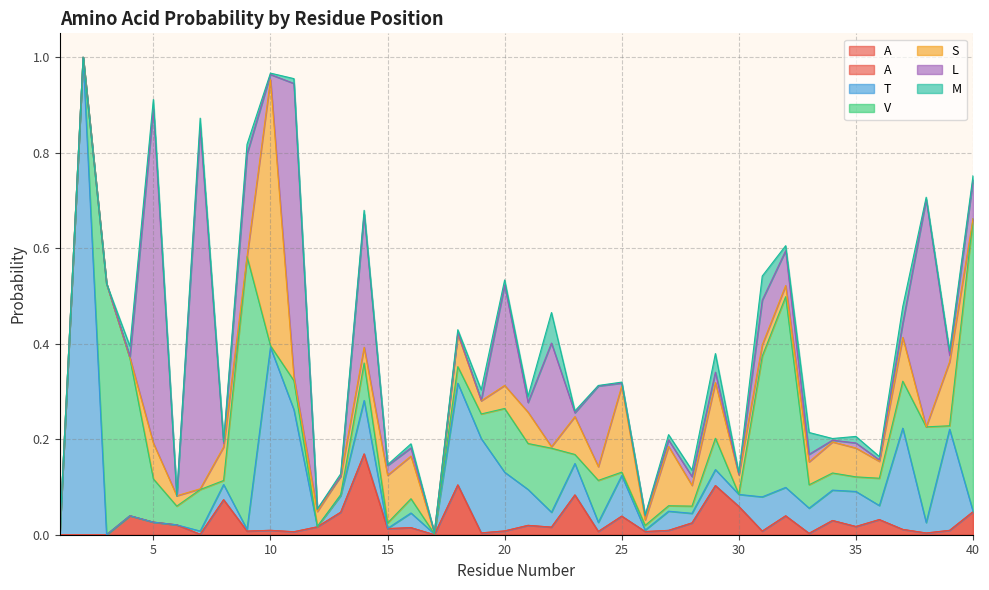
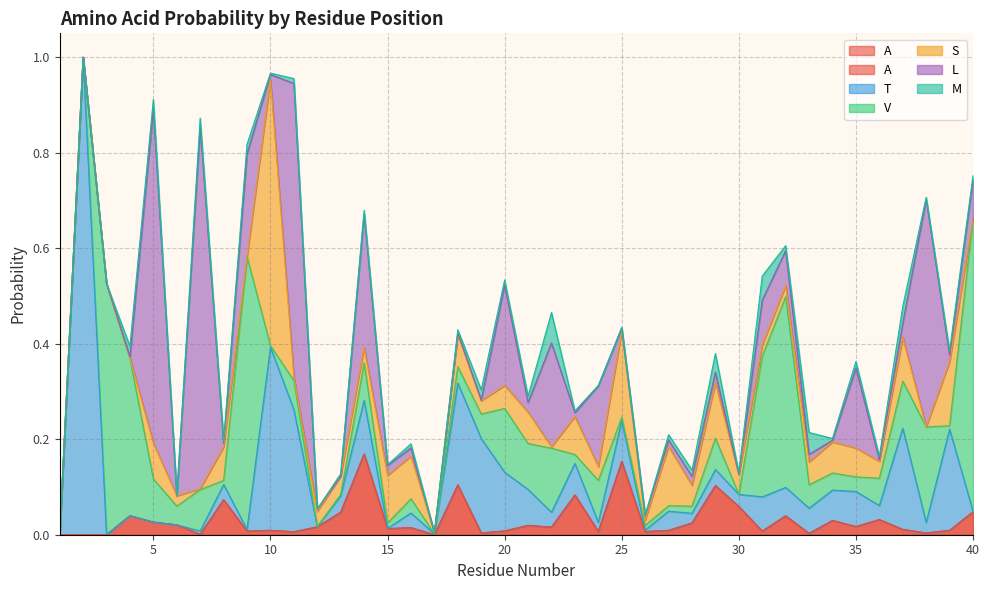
  {
    "A": {
      "10": 0.01,
      "20": 0.01,
-     "25": 0.04,
+     "25": 0.15,
      "30": 0.06,
      "35": 0.02
    },
    "T": {
      "20": 0.12,
      "25": 0.09,
      "35": 0.07
    },
    "S": {
      "5": 0.07,
      "10": 0.56,
      "15": 0.10,
      "20": 0.05,
      "25": 0.18,
      "35": 0.06
    },
    "L": {
      "5": 0.70,
      "20": 0.21,
-     "35": 0.01,
+     "35": 0.17,
      "40": 0.08
    }
  }
